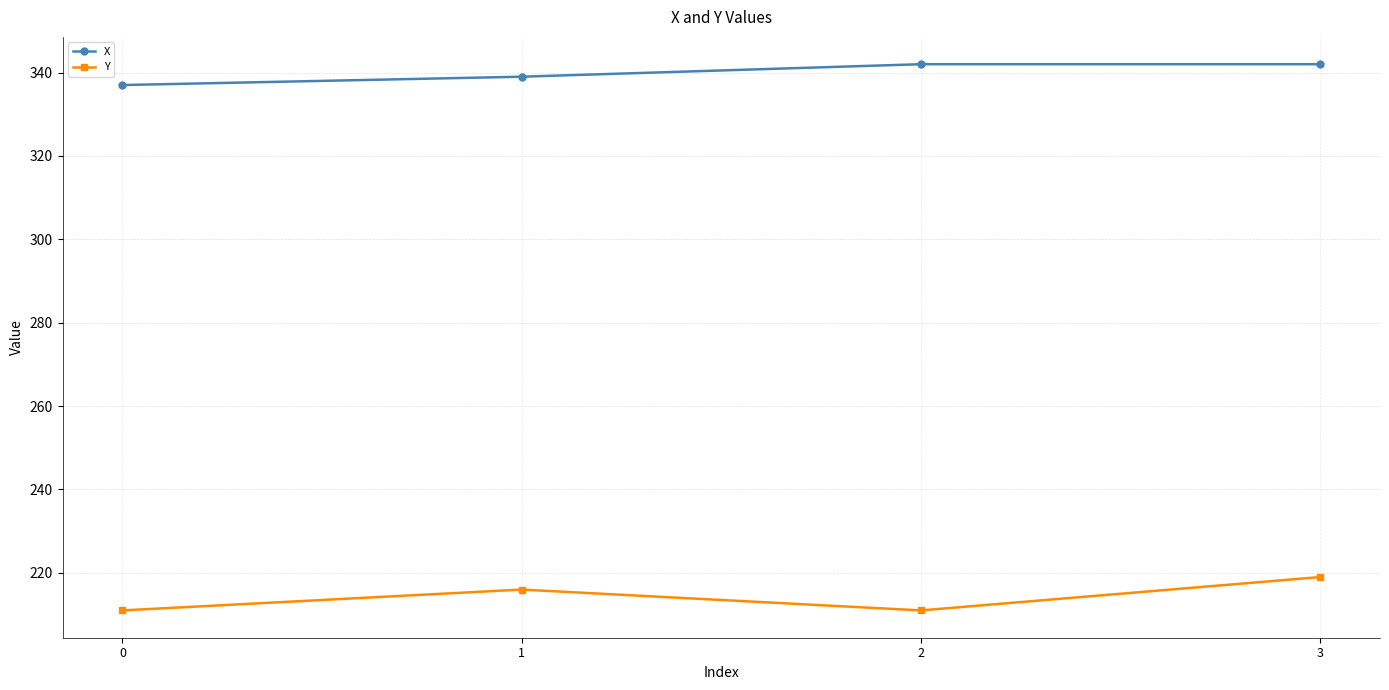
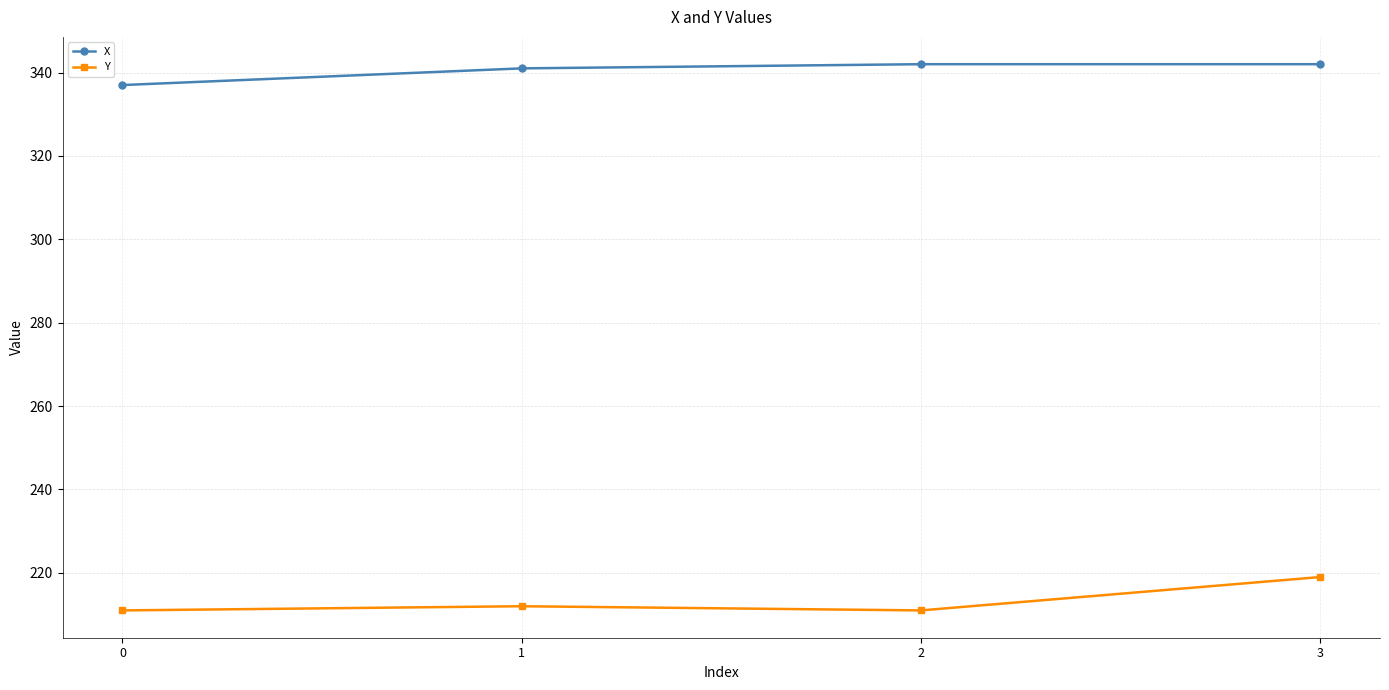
  {
    "X": {
      "0": 337,
-     "1": 339,
+     "1": 341,
      "2": 342,
      "3": 342
    },
    "Y": {
      "0": 211,
-     "1": 216,
+     "1": 212,
      "2": 211,
      "3": 219
    }
  }
